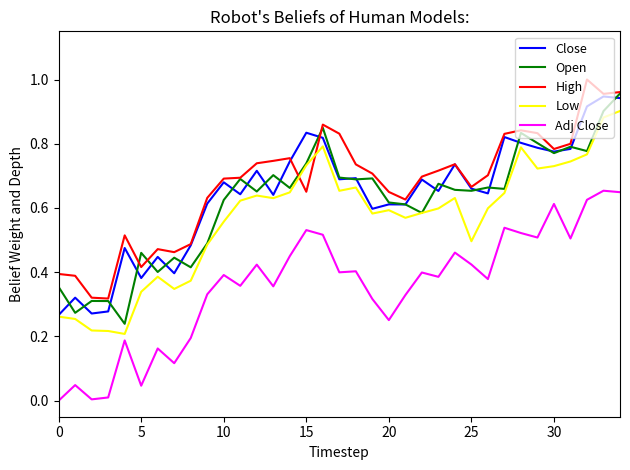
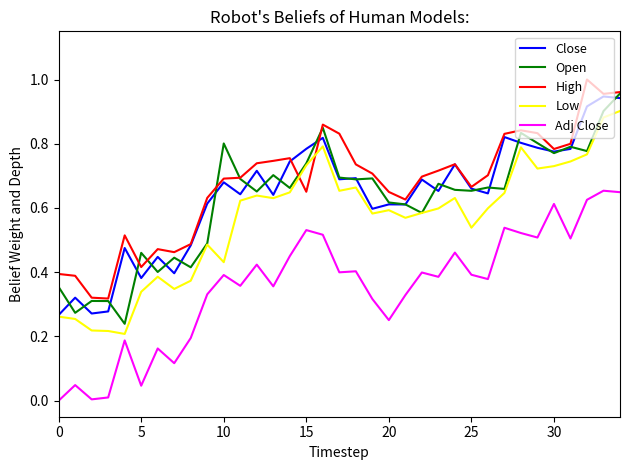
  {
    "Close": {
      "5": 0.38,
      "10": 0.68,
-     "15": 0.83
+     "15": 0.78
    },
    "Open": {
      "0": 0.35,
      "5": 0.46,
-     "10": 0.62
+     "10": 0.80
    },
    "High": {
      "0": 0.39,
      "5": 0.42,
      "10": 0.69,
      "15": 0.65,
      "20": 0.65,
      "30": 0.78
    },
    "Low": {
      "5": 0.34,
-     "10": 0.56,
+     "10": 0.43,
      "20": 0.59,
-     "25": 0.50,
+     "25": 0.54,
      "30": 0.73
    },
    "Adj Close": {
      "0": 0.00,
      "5": 0.05,
      "10": 0.39,
      "15": 0.53,
      "20": 0.25,
-     "25": 0.42,
+     "25": 0.39,
      "30": 0.61
    }
  }
